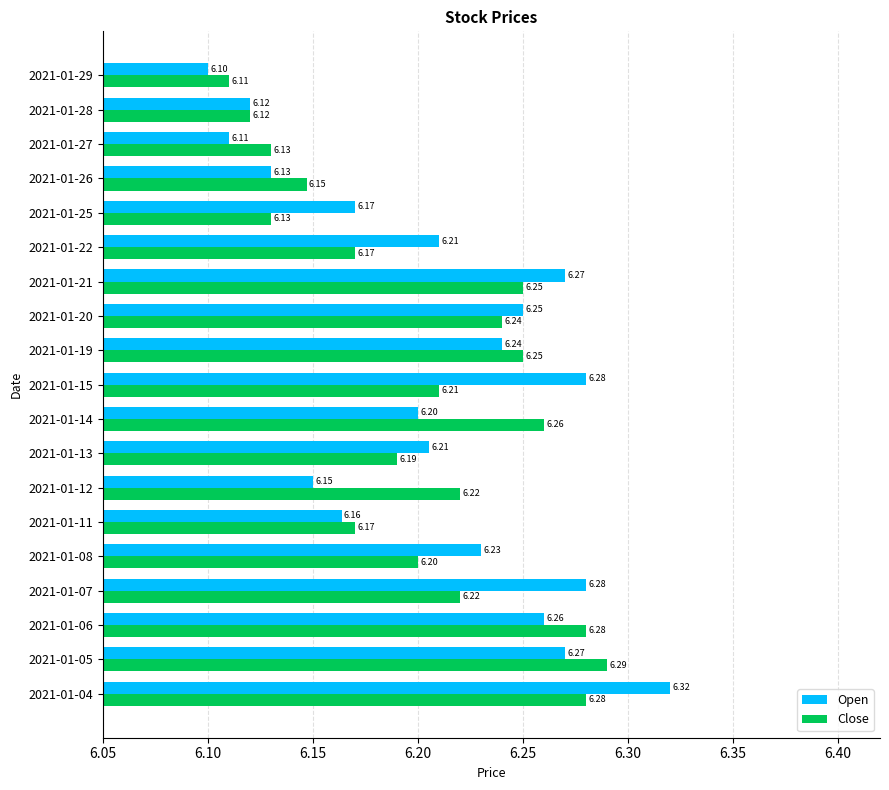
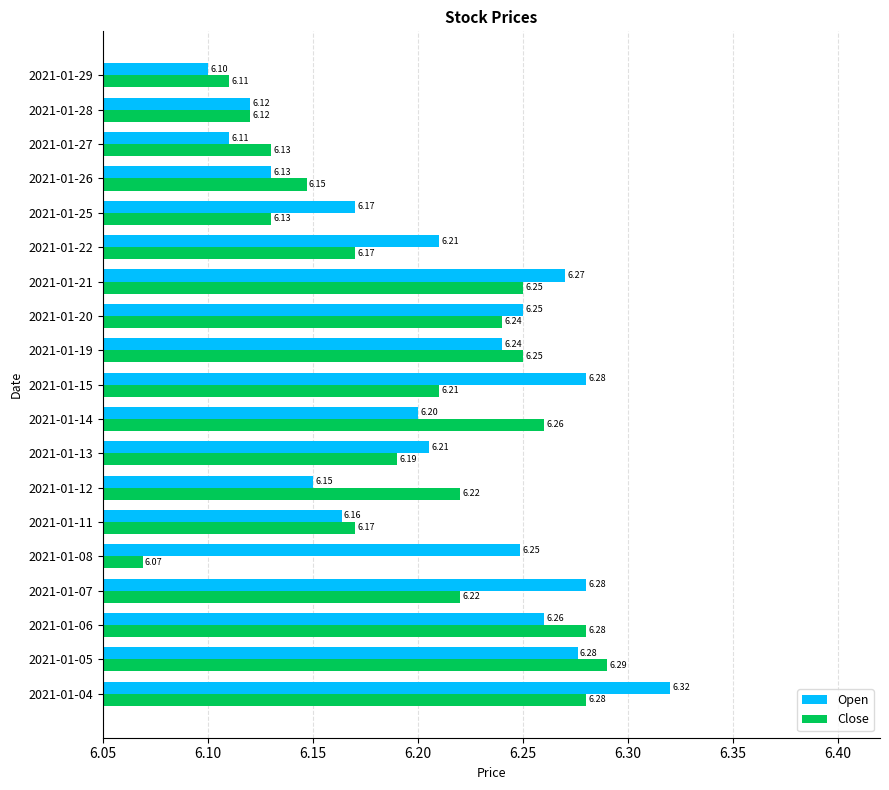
  {
    "Open": {
      "2021-01-29": 6.10,
      "2021-01-28": 6.12,
      "2021-01-27": 6.11,
      "2021-01-26": 6.13,
      "2021-01-25": 6.17,
      "2021-01-22": 6.21,
      "2021-01-21": 6.27,
      "2021-01-20": 6.25,
      "2021-01-19": 6.24,
      "2021-01-15": 6.28,
      "2021-01-14": 6.20,
      "2021-01-13": 6.21,
      "2021-01-12": 6.15,
      "2021-01-11": 6.16,
-     "2021-01-08": 6.23,
+     "2021-01-08": 6.25,
      "2021-01-07": 6.28,
      "2021-01-06": 6.26,
-     "2021-01-05": 6.27,
+     "2021-01-05": 6.28,
      "2021-01-04": 6.32
    },
    "Close": {
      "2021-01-29": 6.11,
      "2021-01-28": 6.12,
      "2021-01-27": 6.13,
      "2021-01-26": 6.15,
      "2021-01-25": 6.13,
      "2021-01-22": 6.17,
      "2021-01-21": 6.25,
      "2021-01-20": 6.24,
      "2021-01-19": 6.25,
      "2021-01-15": 6.21,
      "2021-01-14": 6.26,
      "2021-01-13": 6.19,
      "2021-01-12": 6.22,
      "2021-01-11": 6.17,
-     "2021-01-08": 6.20,
+     "2021-01-08": 6.07,
      "2021-01-07": 6.22,
      "2021-01-06": 6.28,
      "2021-01-05": 6.29,
      "2021-01-04": 6.28
    }
  }
